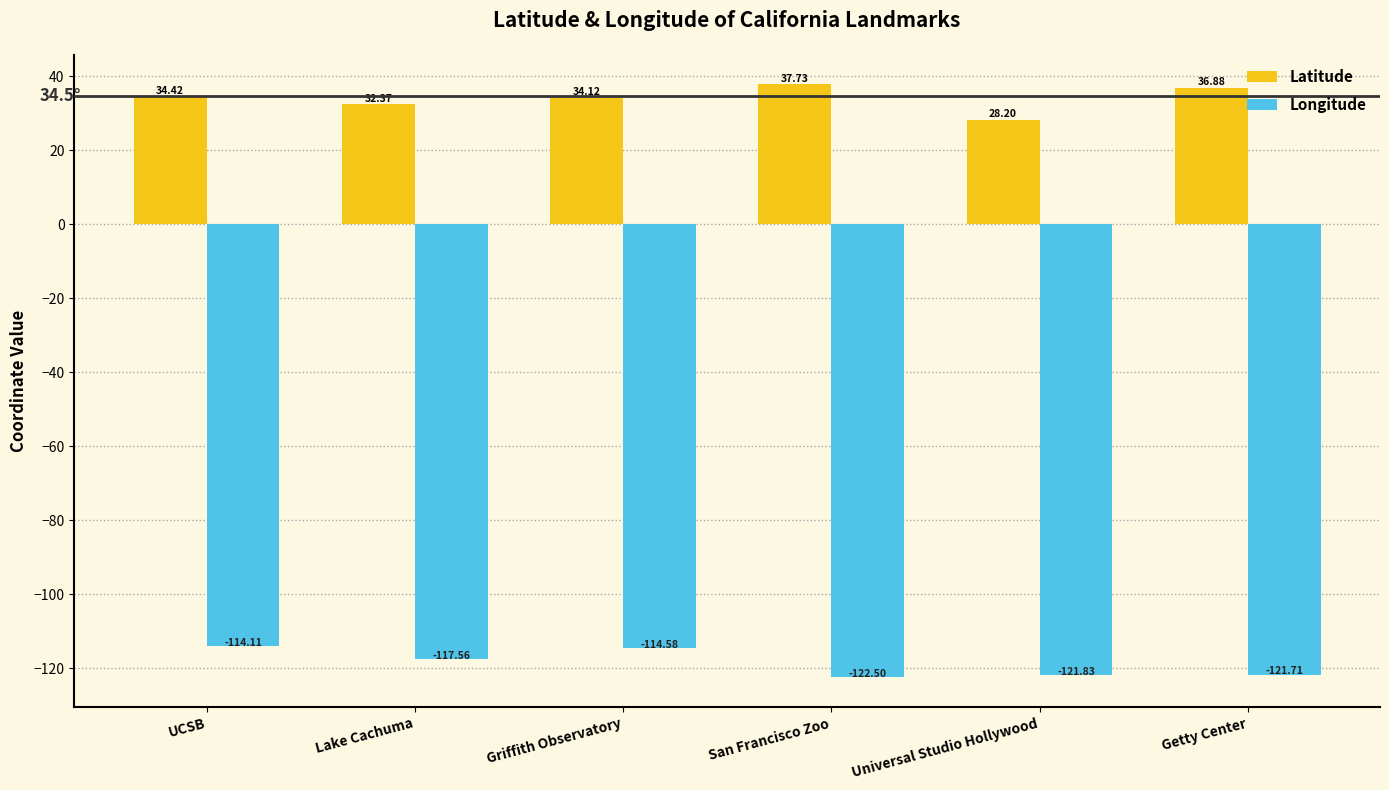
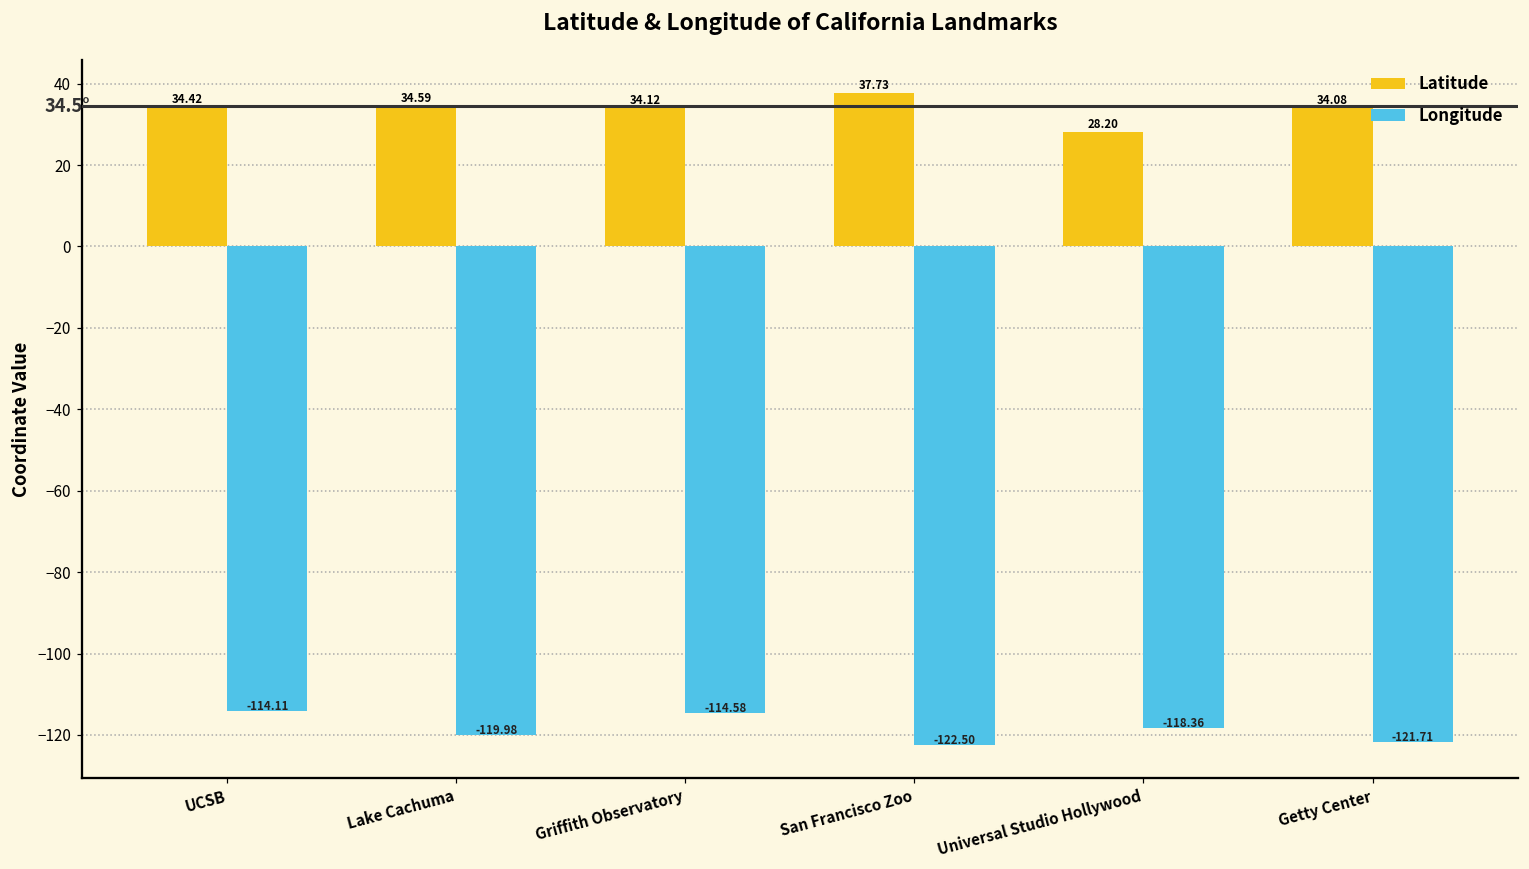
  {
    "Latitude": {
      "UCSB": 34.42,
-     "Lake Cachuma": 32.37,
+     "Lake Cachuma": 34.59,
      "Griffith Observatory": 34.12,
      "San Francisco Zoo": 37.73,
      "Universal Studio Hollywood": 28.20,
-     "Getty Center": 36.88
+     "Getty Center": 34.08
    },
    "Longitude": {
      "UCSB": -114.11,
-     "Lake Cachuma": -117.56,
+     "Lake Cachuma": -119.98,
      "Griffith Observatory": -114.58,
      "San Francisco Zoo": -122.50,
-     "Universal Studio Hollywood": -121.83,
+     "Universal Studio Hollywood": -118.36,
      "Getty Center": -121.71
    }
  }
